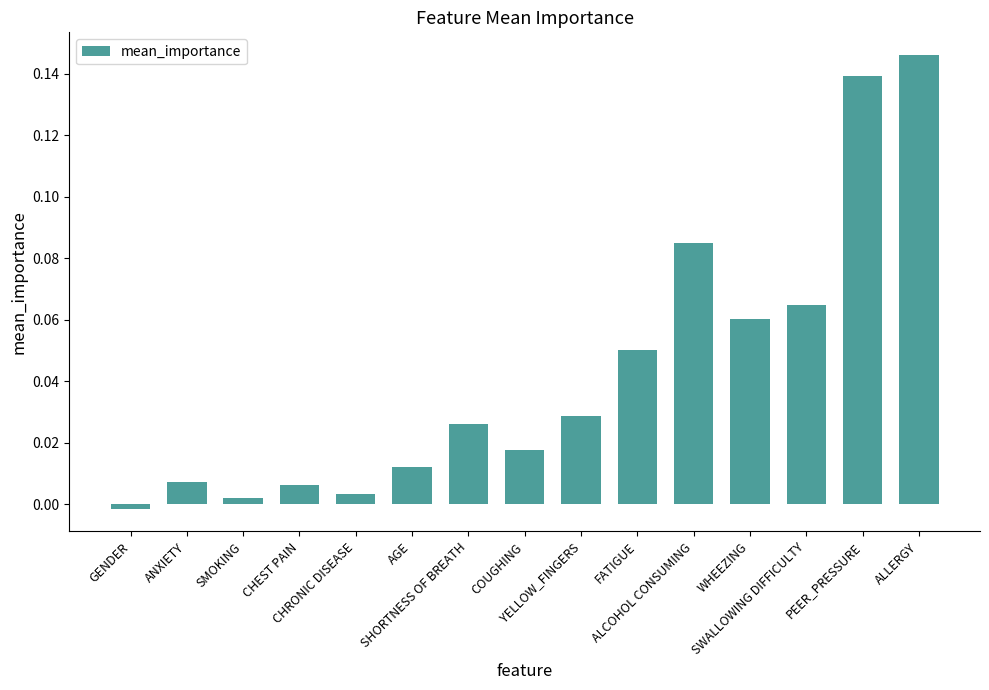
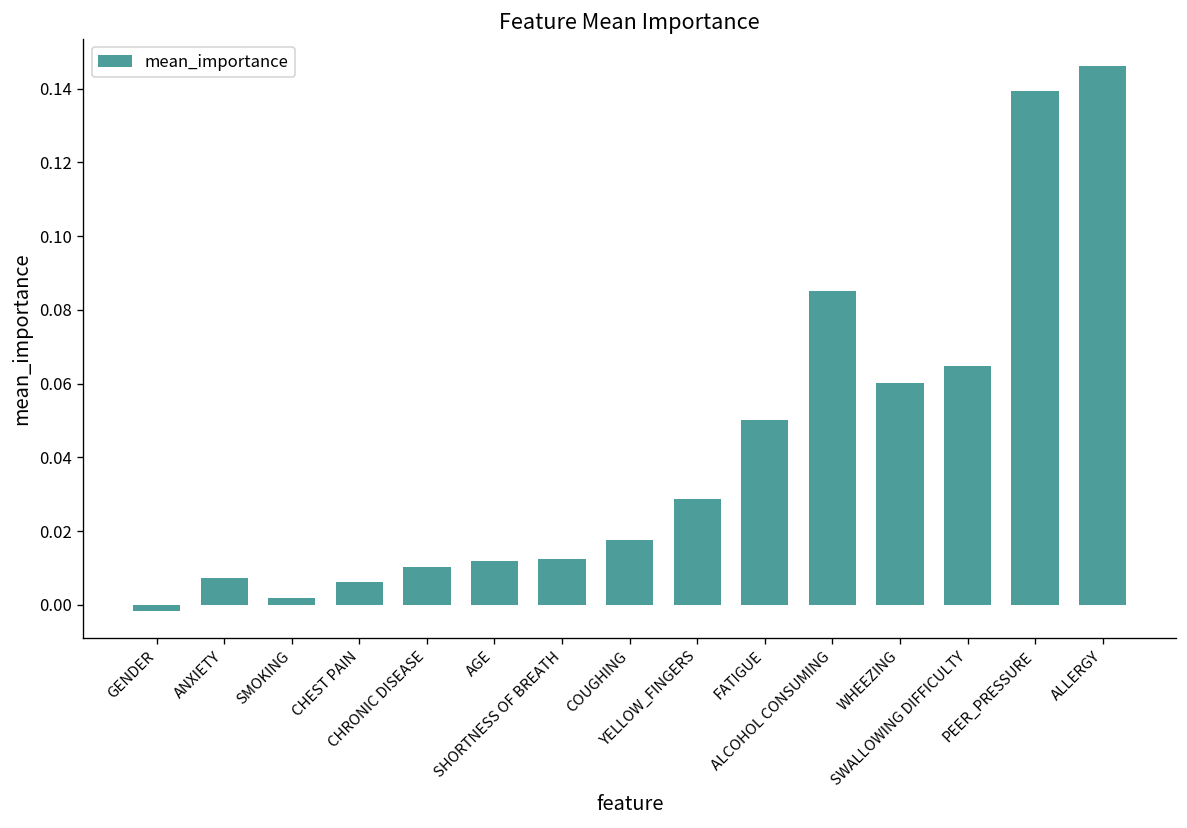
  {
    "GENDER": -0.002,
    "ANXIETY": 0.007,
    "SMOKING": 0.002,
    "CHEST PAIN": 0.006,
-   "CHRONIC DISEASE": 0.003,
+   "CHRONIC DISEASE": 0.010,
    "AGE": 0.012,
-   "SHORTNESS OF BREATH": 0.026,
+   "SHORTNESS OF BREATH": 0.012,
    "COUGHING": 0.018,
    "YELLOW_FINGERS": 0.029,
    "FATIGUE": 0.050,
    "ALCOHOL CONSUMING": 0.085,
    "WHEEZING": 0.060,
    "SWALLOWING DIFFICULTY": 0.065,
    "PEER_PRESSURE": 0.139,
    "ALLERGY": 0.146
  }
